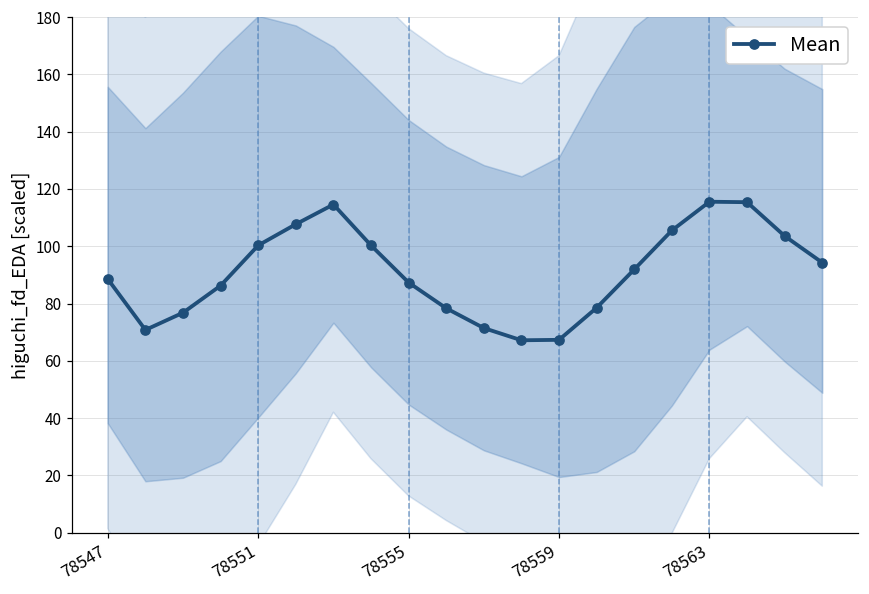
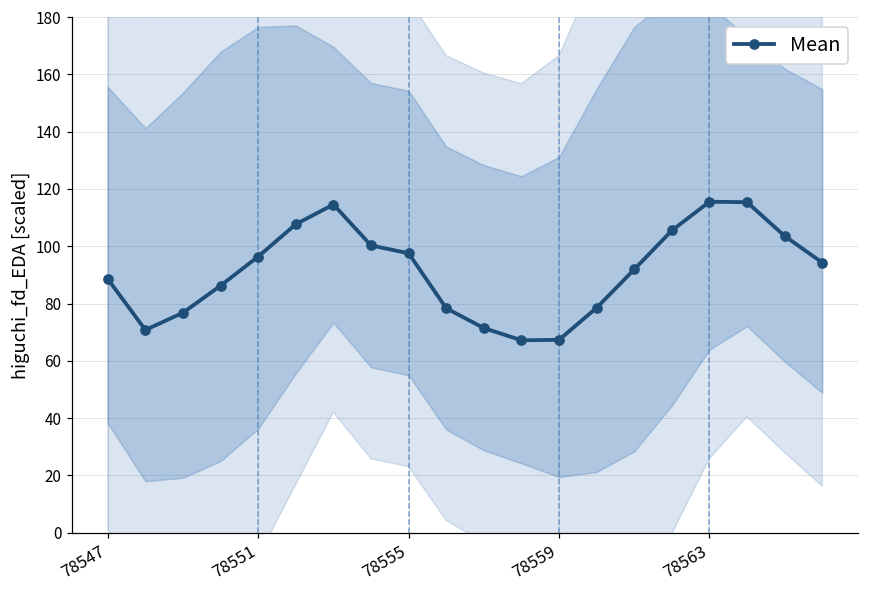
  {
    "Mean": {
      "78547": 89,
-     "78551": 100,
-     "78555": 87,
+     "78551": 96,
+     "78555": 98,
      "78559": 67,
      "78563": 116
    }
  }
